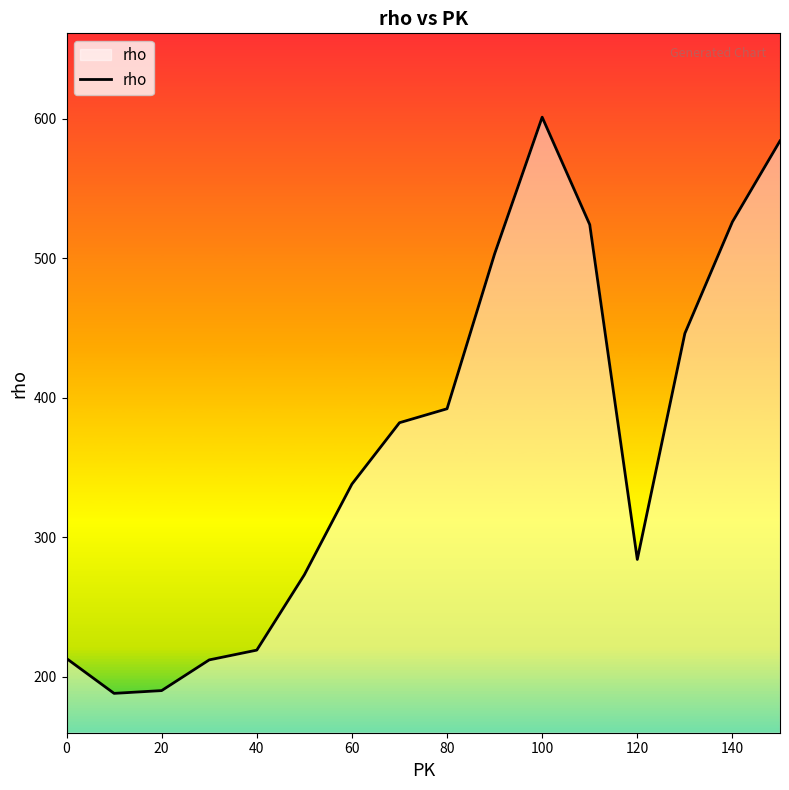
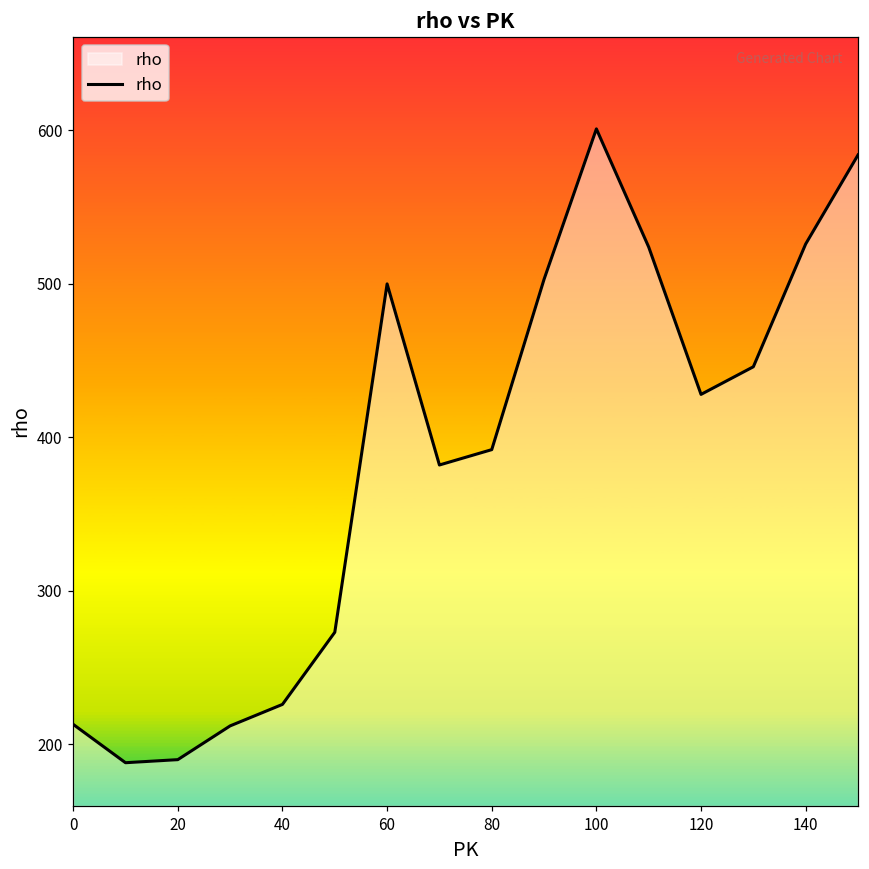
  {
    "0": 213,
    "20": 190,
-   "40": 219,
-   "60": 338,
+   "40": 226,
+   "60": 500,
    "80": 392,
    "100": 601,
-   "120": 284,
+   "120": 428,
    "140": 526
  }
